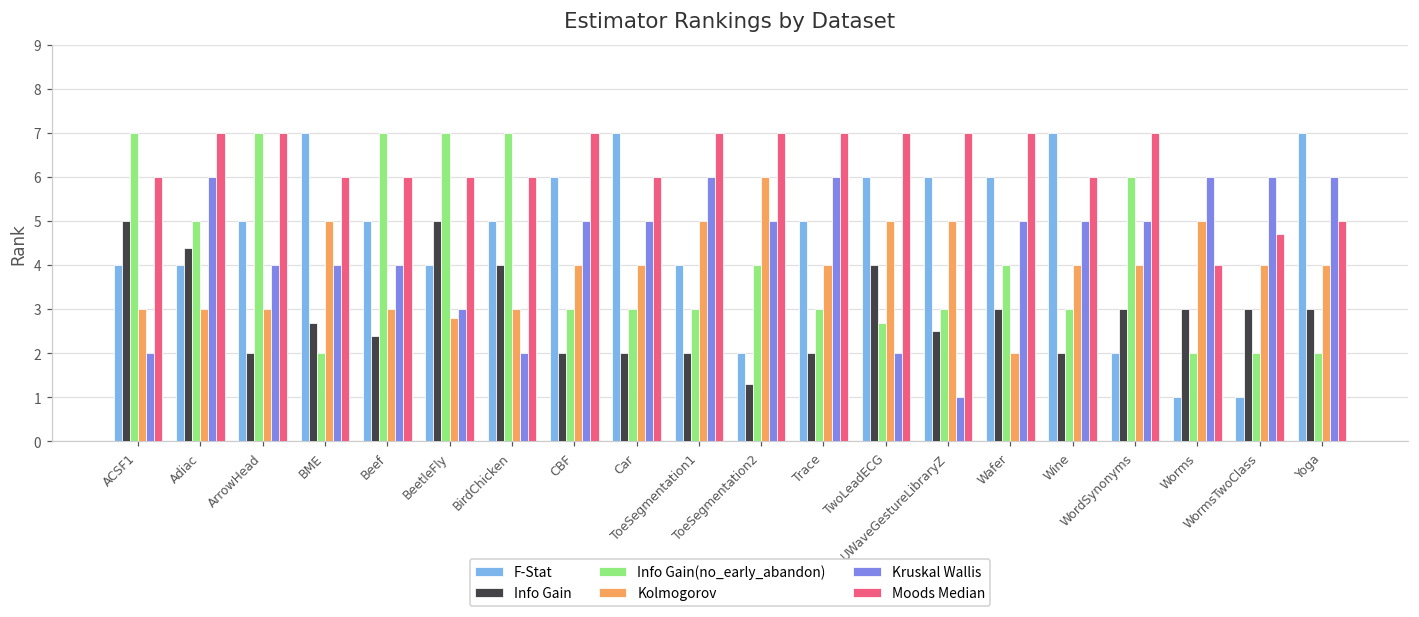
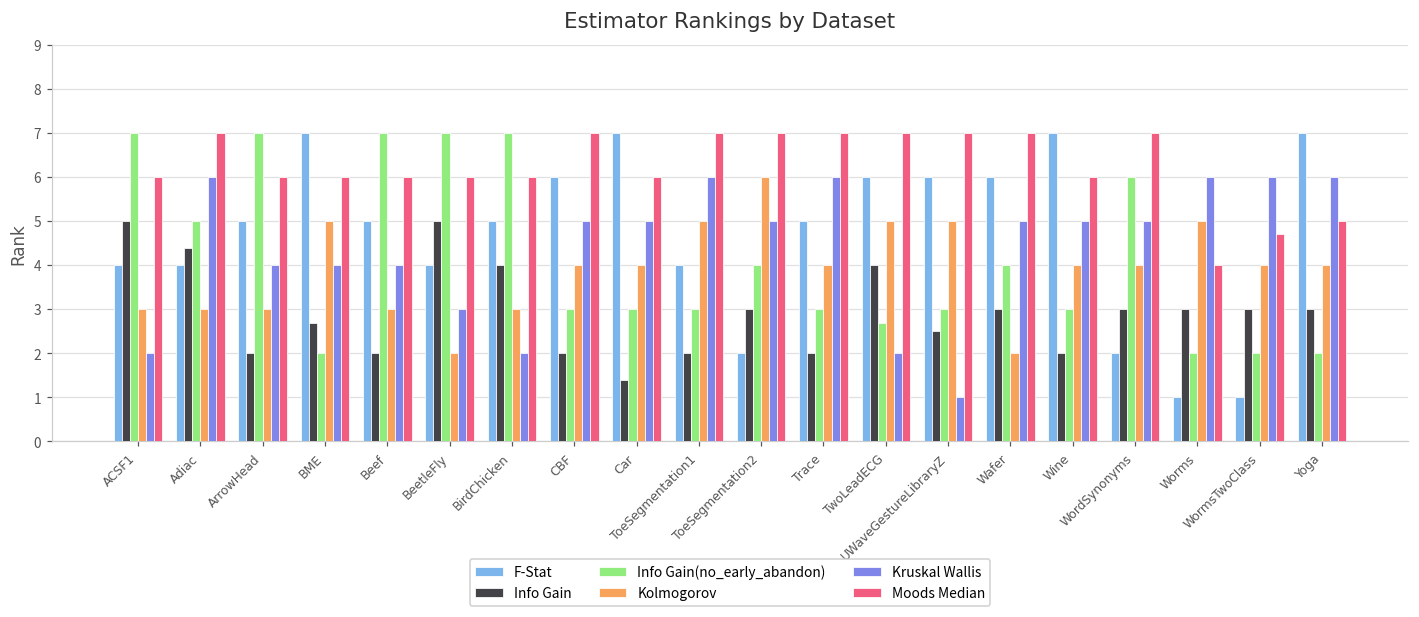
  {
    "Info Gain": {
      "ACSF1": 5.0,
      "Adiac": 4.4,
      "ArrowHead": 2.0,
      "BME": 2.7,
-     "Beef": 2.4,
+     "Beef": 2.0,
      "BeetleFly": 5.0,
      "BirdChicken": 4.0,
      "CBF": 2.0,
-     "Car": 2.0,
+     "Car": 1.4,
      "ToeSegmentation1": 2.0,
-     "ToeSegmentation2": 1.3,
+     "ToeSegmentation2": 3.0,
      "Trace": 2.0,
      "TwoLeadECG": 4.0,
      "UWaveGestureLibraryZ": 2.5,
      "Wafer": 3.0,
      "Wine": 2.0,
      "WordSynonyms": 3.0,
      "Worms": 3.0,
      "WormsTwoClass": 3.0,
      "Yoga": 3.0
    },
    "Info Gain(no_early_abandon)": {
      "ACSF1": 7.0,
      "Adiac": 5.0,
      "ArrowHead": 7.0,
      "BME": 2.0,
      "Beef": 7.0,
      "BeetleFly": 7.0,
      "BirdChicken": 7.0,
      "CBF": 3.0,
      "Car": 3.0,
      "ToeSegmentation1": 3.0,
      "ToeSegmentation2": 4.0,
      "Trace": 3.0,
      "TwoLeadECG": 2.7,
      "UWaveGestureLibraryZ": 3.0,
      "Wafer": 4.0,
      "Wine": 3.0,
      "WordSynonyms": 6.0,
      "Worms": 2.0,
      "WormsTwoClass": 2.0,
      "Yoga": 2.0
    },
    "Kolmogorov": {
      "ACSF1": 3.0,
      "Adiac": 3.0,
      "ArrowHead": 3.0,
      "BME": 5.0,
      "Beef": 3.0,
-     "BeetleFly": 2.8,
+     "BeetleFly": 2.0,
      "BirdChicken": 3.0,
      "CBF": 4.0,
      "Car": 4.0,
      "ToeSegmentation1": 5.0,
      "ToeSegmentation2": 6.0,
      "Trace": 4.0,
      "TwoLeadECG": 5.0,
      "UWaveGestureLibraryZ": 5.0,
      "Wafer": 2.0,
      "Wine": 4.0,
      "WordSynonyms": 4.0,
      "Worms": 5.0,
      "WormsTwoClass": 4.0,
      "Yoga": 4.0
    },
    "Moods Median": {
      "ACSF1": 6,
      "Adiac": 7,
-     "ArrowHead": 7,
+     "ArrowHead": 6,
      "BME": 6,
      "Beef": 6,
      "BeetleFly": 6,
      "BirdChicken": 6,
      "CBF": 7,
      "Car": 6,
      "ToeSegmentation1": 7,
      "ToeSegmentation2": 7,
      "Trace": 7,
      "TwoLeadECG": 7,
      "UWaveGestureLibraryZ": 7,
      "Wafer": 7,
      "Wine": 6,
      "WordSynonyms": 7,
      "Worms": 4,
      "WormsTwoClass": 4.7,
      "Yoga": 5
    }
  }
